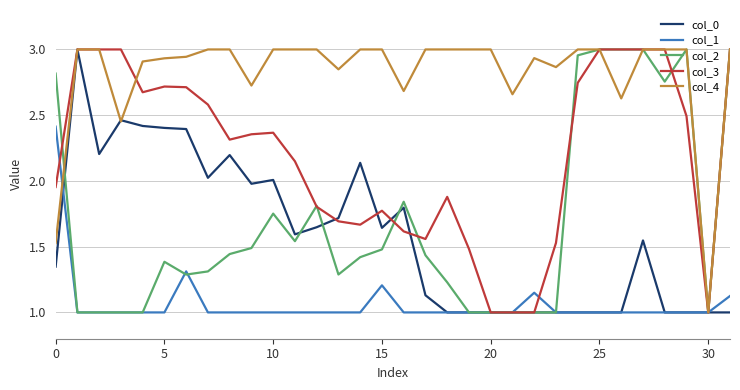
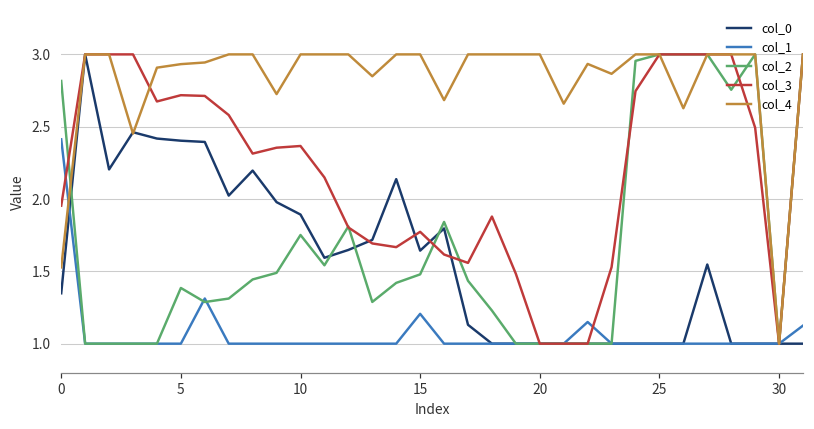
  {
    "col_0": {
      "0": 1.35,
      "5": 2.40,
-     "10": 2.01,
+     "10": 1.89,
      "15": 1.64
    },
    "col_1": {
      "0": 2.41,
      "5": 1.00,
      "10": 1.00,
      "15": 1.21
    },
    "col_2": {
      "0": 2.82,
      "5": 1.39,
      "10": 1.75,
      "15": 1.48
    },
    "col_3": {
      "0": 1.95,
      "5": 2.72,
      "10": 2.37,
      "15": 1.77
    },
    "col_4": {
      "0": 1.53,
      "5": 2.93,
      "10": 3.00,
      "15": 3.00,
      "20": 3.00
    }
  }
